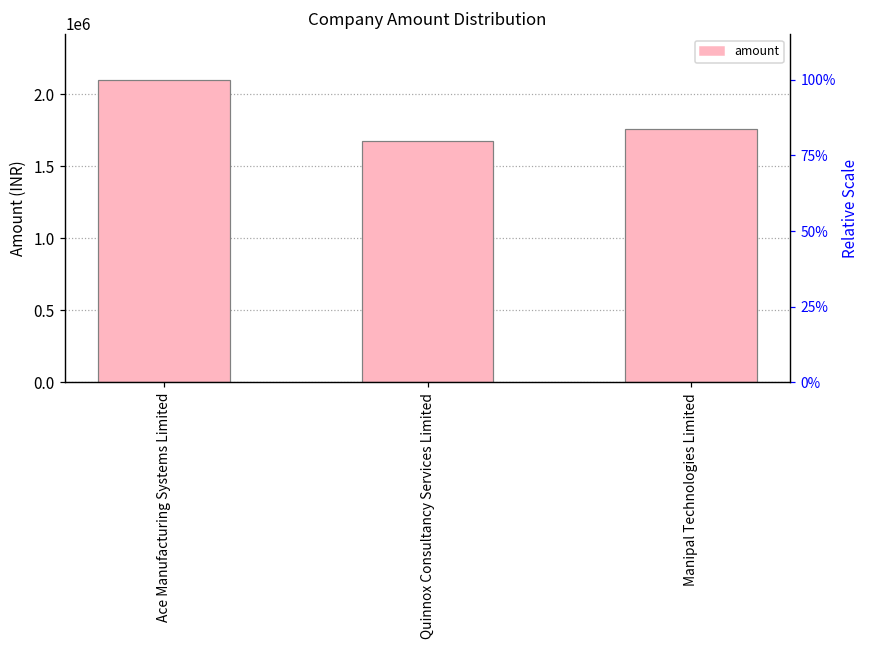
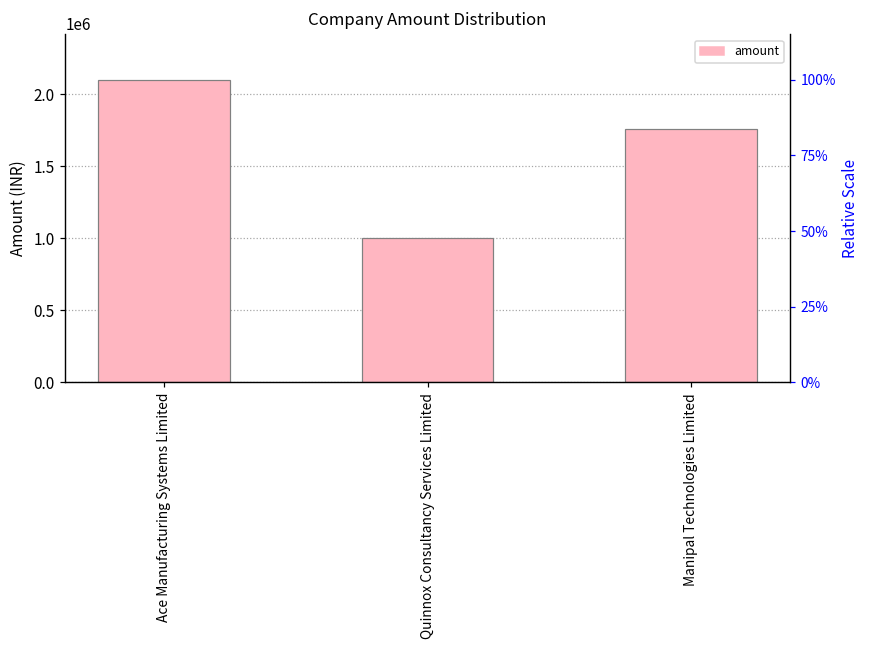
  {
    "Ace Manufacturing Systems Limited": 2100000,
-   "Quinnox Consultancy Services Limited": 1670000,
+   "Quinnox Consultancy Services Limited": 1000000,
    "Manipal Technologies Limited": 1760000
  }
